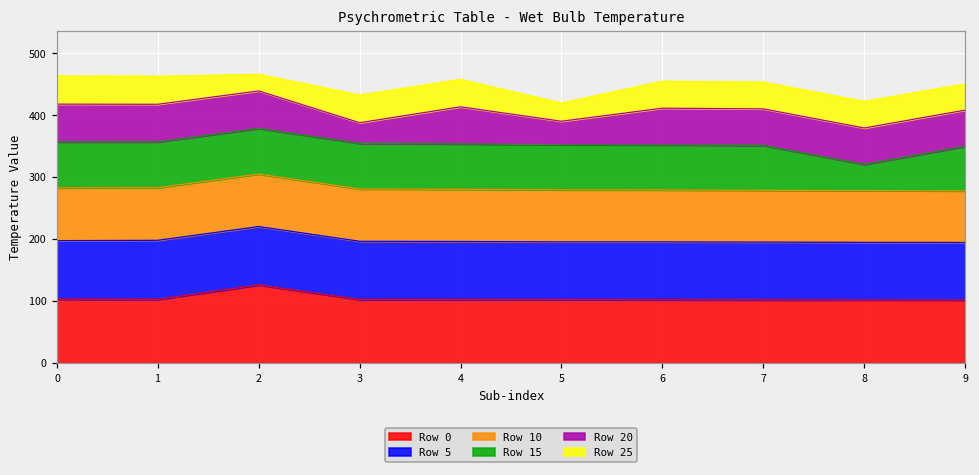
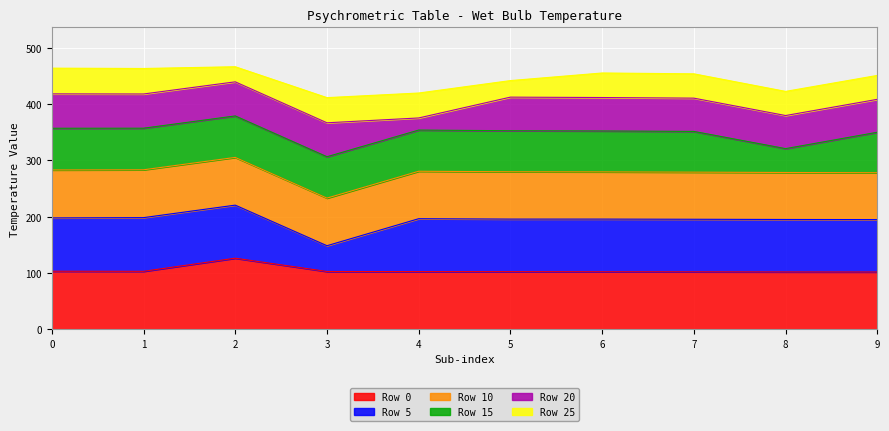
  {
    "Row 0": {
      "0": 100,
      "1": 100,
      "2": 130,
      "3": 100,
      "4": 100,
      "5": 100,
      "6": 100,
      "7": 100,
      "8": 100,
      "9": 100
    },
    "Row 5": {
      "0": 90,
      "1": 100,
      "2": 90,
-     "3": 90,
+     "3": 50,
      "4": 90,
      "5": 90,
      "6": 90,
      "7": 90,
      "8": 90,
      "9": 90
    },
    "Row 10": {
      "0": 90,
      "1": 90,
      "2": 80,
      "3": 80,
      "4": 80,
      "5": 80,
      "6": 80,
      "7": 80,
      "8": 80,
      "9": 80
    },
    "Row 15": {
      "0": 70,
      "1": 70,
      "2": 70,
      "3": 70,
      "4": 70,
      "5": 70,
      "6": 70,
      "7": 70,
      "8": 40,
      "9": 70
    },
    "Row 20": {
      "0": 60,
      "1": 60,
      "2": 60,
-     "3": 30,
-     "4": 60,
-     "5": 40,
+     "3": 60,
+     "4": 20,
+     "5": 60,
      "6": 60,
      "7": 60,
      "8": 60,
      "9": 60
    },
    "Row 25": {
      "0": 50,
      "1": 50,
      "2": 30,
      "3": 40,
      "4": 40,
      "5": 30,
      "6": 40,
      "7": 40,
      "8": 40,
      "9": 40
    }
  }
